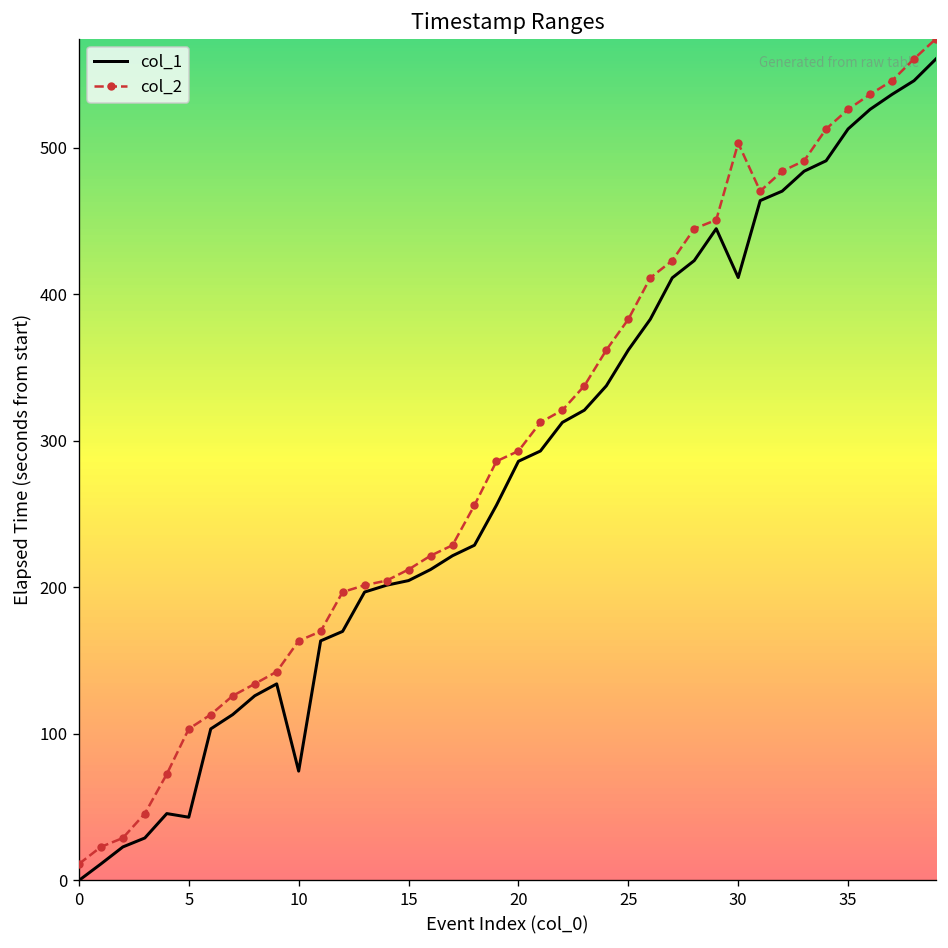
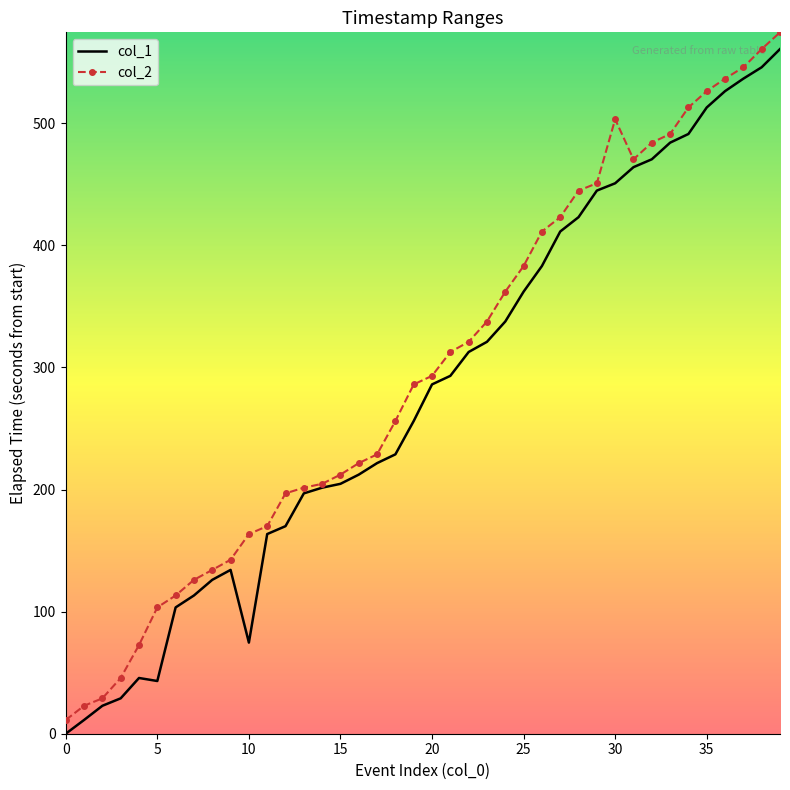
  {
    "col_1": {
      "0": 0,
      "5": 43,
      "10": 75,
      "15": 205,
      "20": 286,
      "25": 362,
-     "30": 412,
+     "30": 451,
      "35": 513
    },
    "col_2": {
      "0": 11,
      "5": 103,
      "10": 164,
      "15": 212,
      "20": 293,
      "25": 383,
      "30": 503,
      "35": 526
    }
  }
